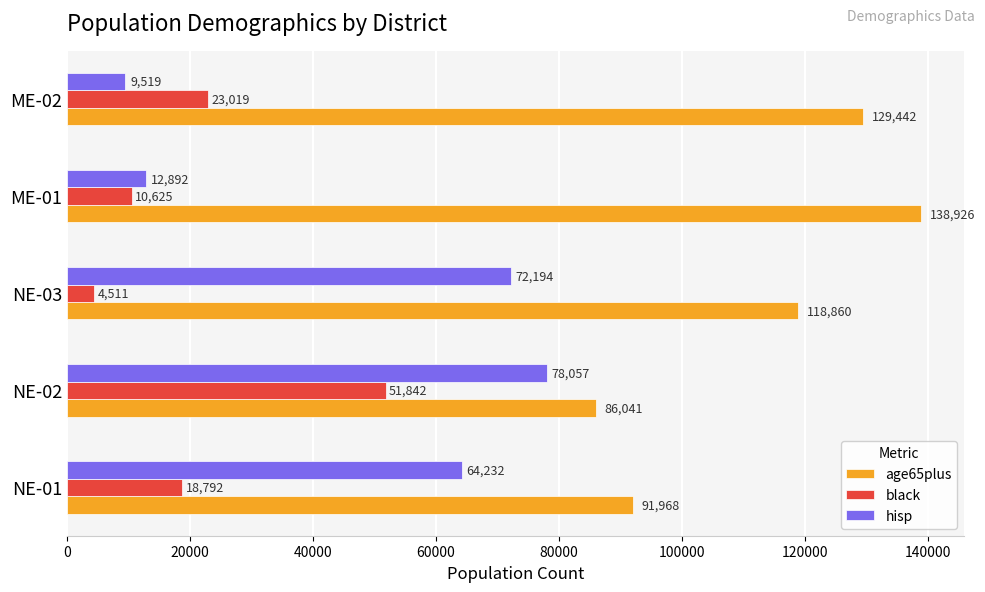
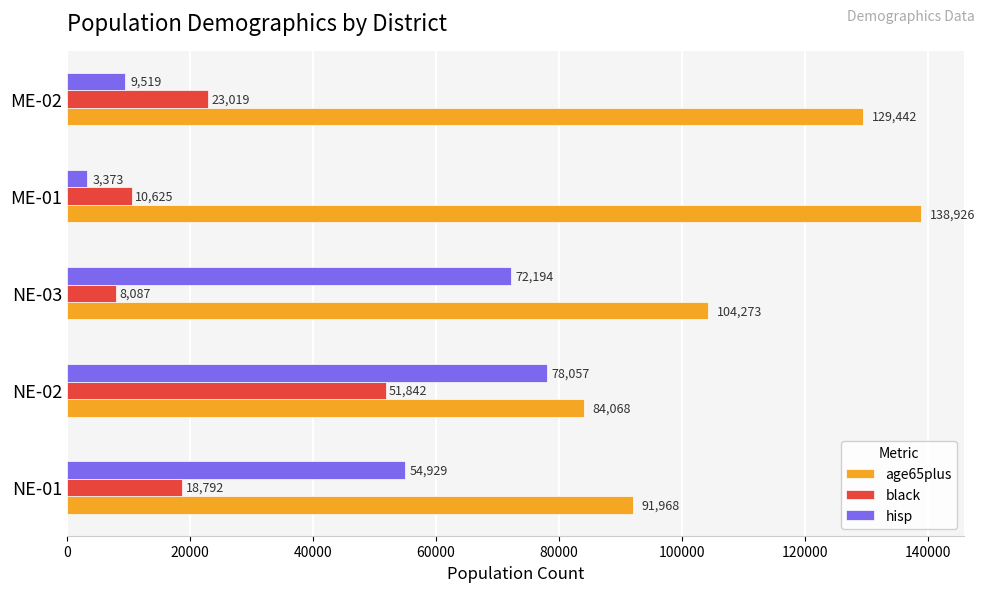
  {
    "age65plus": {
      "ME-02": "129,442",
      "ME-01": "138,926",
-     "NE-03": "118,860",
-     "NE-02": "86,041",
+     "NE-03": "104,273",
+     "NE-02": "84,068",
      "NE-01": "91,968"
    },
    "black": {
      "ME-02": "23,019",
      "ME-01": "10,625",
-     "NE-03": "4,511",
+     "NE-03": "8,087",
      "NE-02": "51,842",
      "NE-01": "18,792"
    },
    "hisp": {
      "ME-02": "9,519",
-     "ME-01": "12,892",
+     "ME-01": "3,373",
      "NE-03": "72,194",
      "NE-02": "78,057",
-     "NE-01": "64,232"
+     "NE-01": "54,929"
    }
  }
